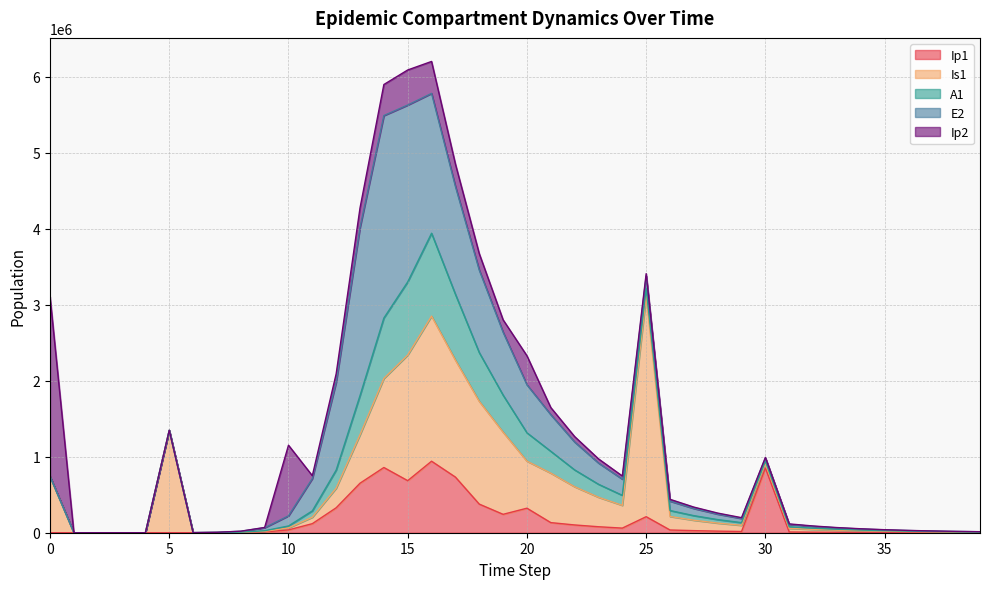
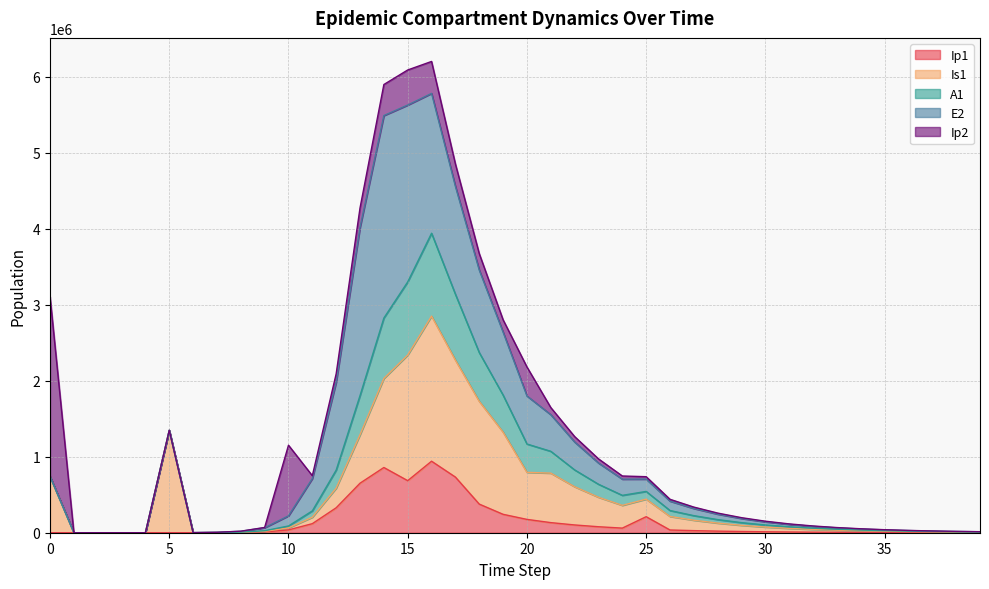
  {
    "Ip1": {
      "0": 0,
      "5": 0,
      "15": 700000,
-     "20": 300000,
+     "20": 200000,
      "25": 200000,
-     "30": 900000
+     "30": 0
    },
    "Is1": {
      "15": 1700000,
      "20": 600000,
-     "25": 2900000
+     "25": 200000
    },
    "Ip2": {
      "0": 2400000,
      "10": 900000,
      "15": 500000,
      "20": 400000
    }
  }
